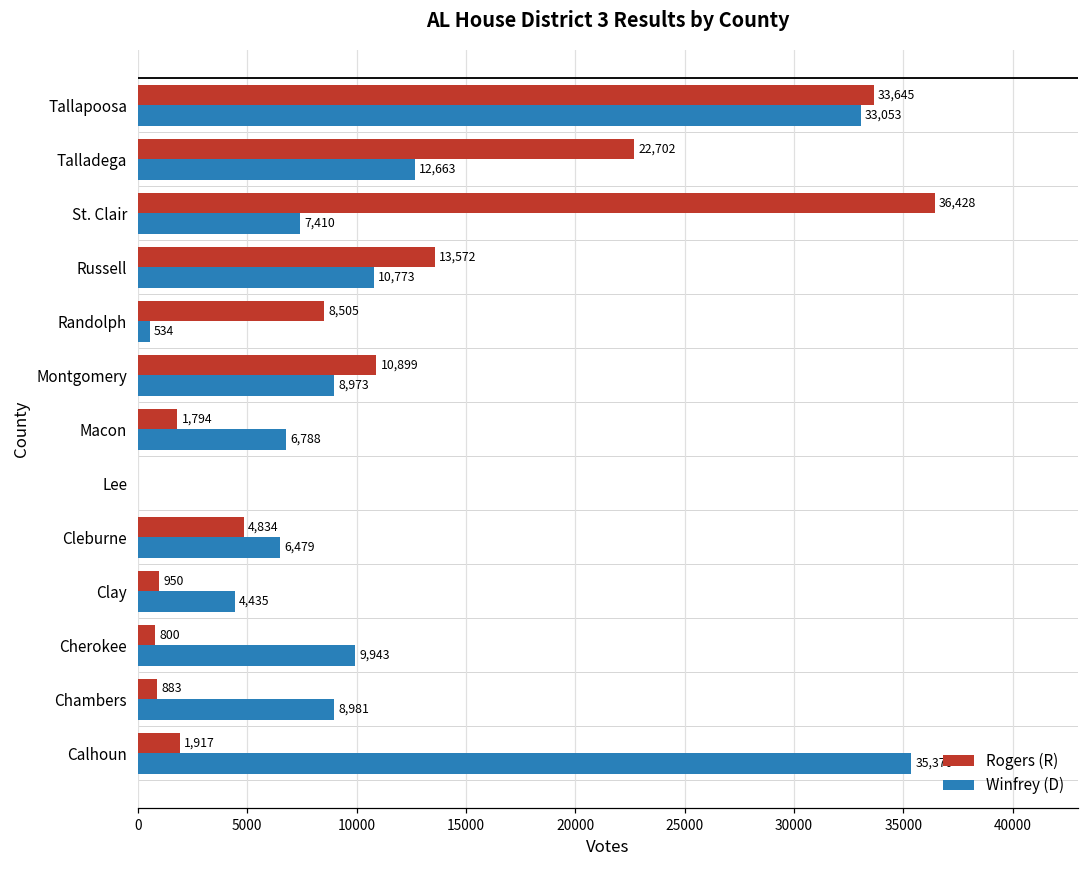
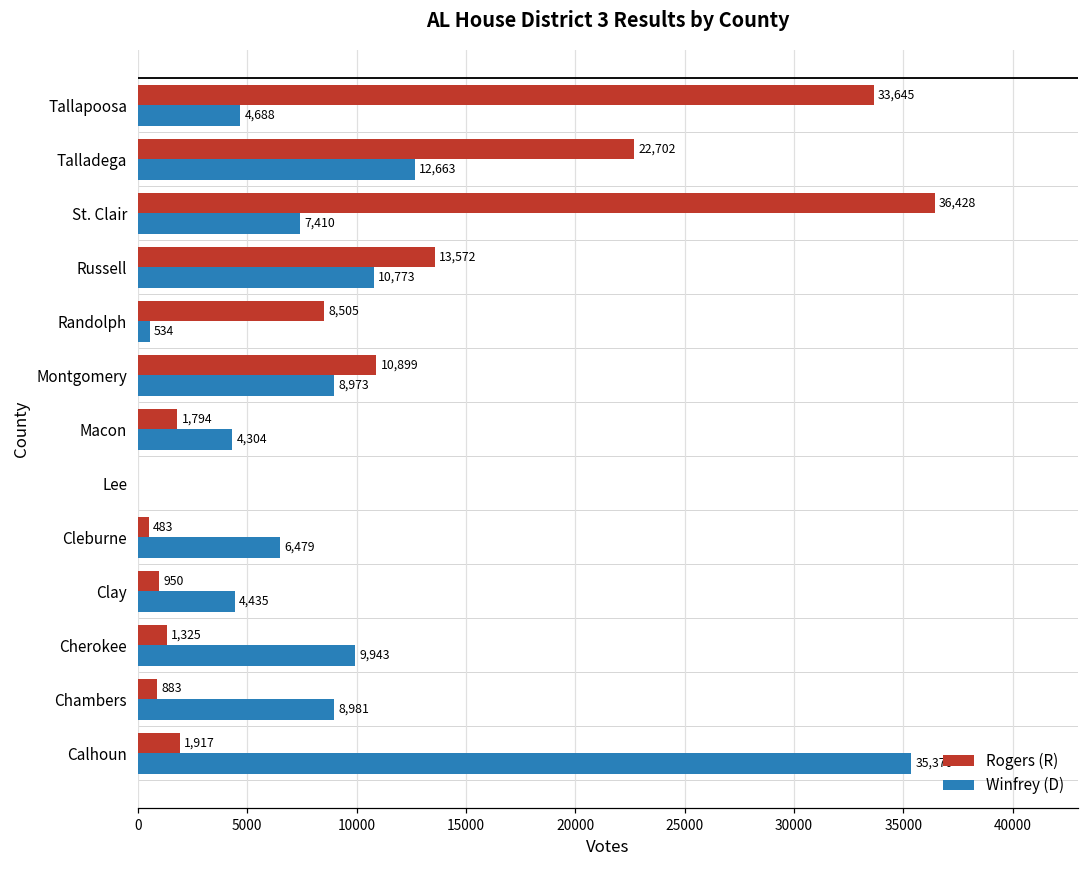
  {
    "Rogers (R)": {
      "Tallapoosa": "33,645",
      "Talladega": "22,702",
      "St. Clair": "36,428",
      "Russell": "13,572",
      "Randolph": "8,505",
      "Montgomery": "10,899",
      "Macon": "1,794",
-     "Cleburne": "4,834",
+     "Cleburne": "483",
      "Clay": "950",
-     "Cherokee": "800",
+     "Cherokee": "1,325",
      "Chambers": "883",
      "Calhoun": "1,917"
    },
    "Winfrey (D)": {
-     "Tallapoosa": "33,053",
+     "Tallapoosa": "4,688",
      "Talladega": "12,663",
      "St. Clair": "7,410",
      "Russell": "10,773",
      "Randolph": "534",
      "Montgomery": "8,973",
-     "Macon": "6,788",
+     "Macon": "4,304",
      "Cleburne": "6,479",
      "Clay": "4,435",
      "Cherokee": "9,943",
      "Chambers": "8,981",
      "Calhoun": "35,370"
    }
  }
